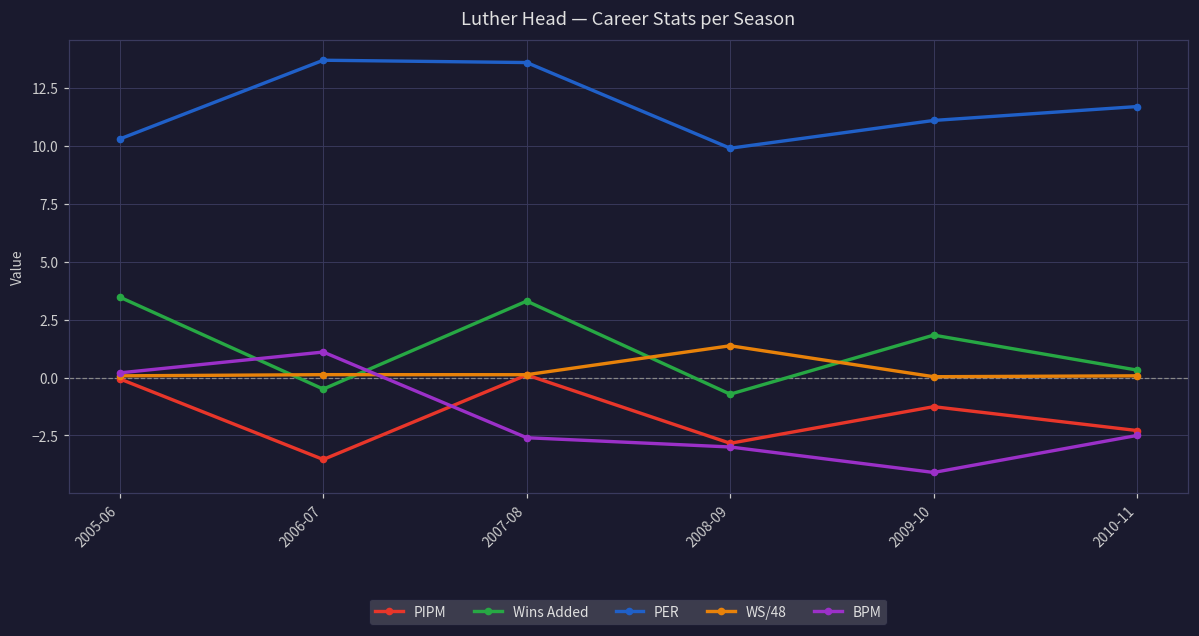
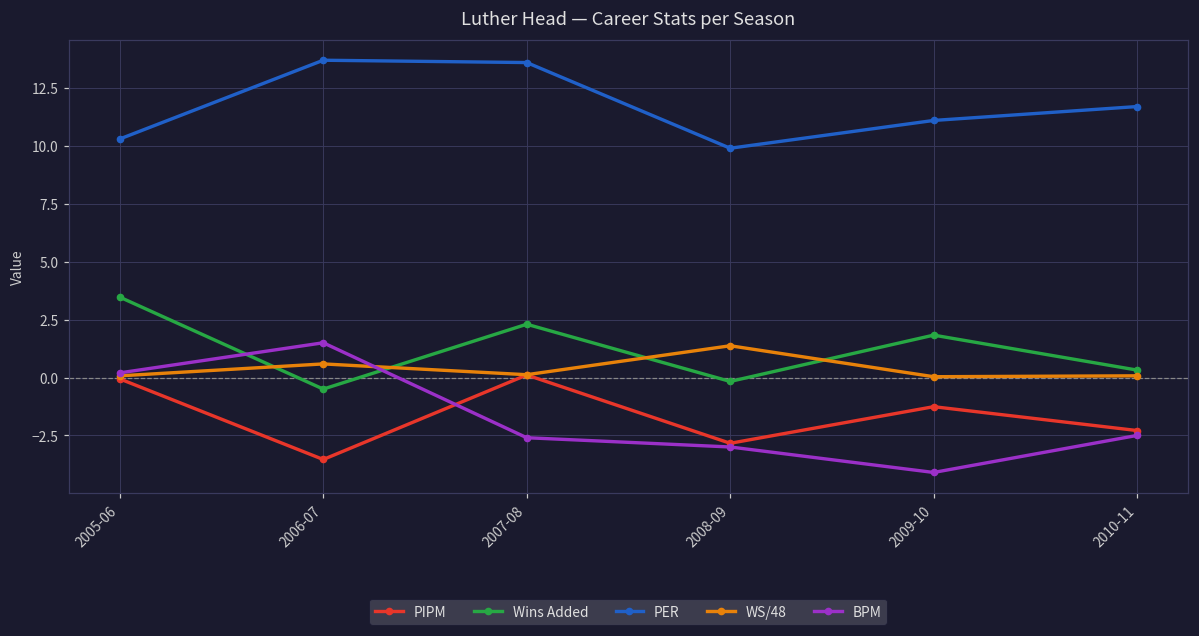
  {
    "PIPM": {
      "2005-06": -0.1,
      "2006-07": -3.5,
      "2008-09": -2.8,
      "2009-10": -1.3,
      "2010-11": -2.3
    },
    "Wins Added": {
      "2005-06": 3.5,
      "2006-07": -0.5,
-     "2007-08": 3.3,
-     "2008-09": -0.7,
+     "2007-08": 2.3,
+     "2008-09": -0.2,
      "2009-10": 1.8,
      "2010-11": 0.3
    },
    "PER": {
      "2005-06": 10.3,
      "2006-07": 13.7,
      "2007-08": 13.6,
      "2008-09": 9.9,
      "2009-10": 11.1,
      "2010-11": 11.7
    },
    "WS/48": {
      "2005-06": 0.1,
-     "2006-07": 0.1,
+     "2006-07": 0.6,
      "2008-09": 1.4,
      "2009-10": 0.0,
      "2010-11": 0.1
    },
    "BPM": {
      "2005-06": 0.2,
-     "2006-07": 1.1,
+     "2006-07": 1.5,
      "2007-08": -2.6,
      "2008-09": -3.0,
      "2009-10": -4.1,
      "2010-11": -2.5
    }
  }
